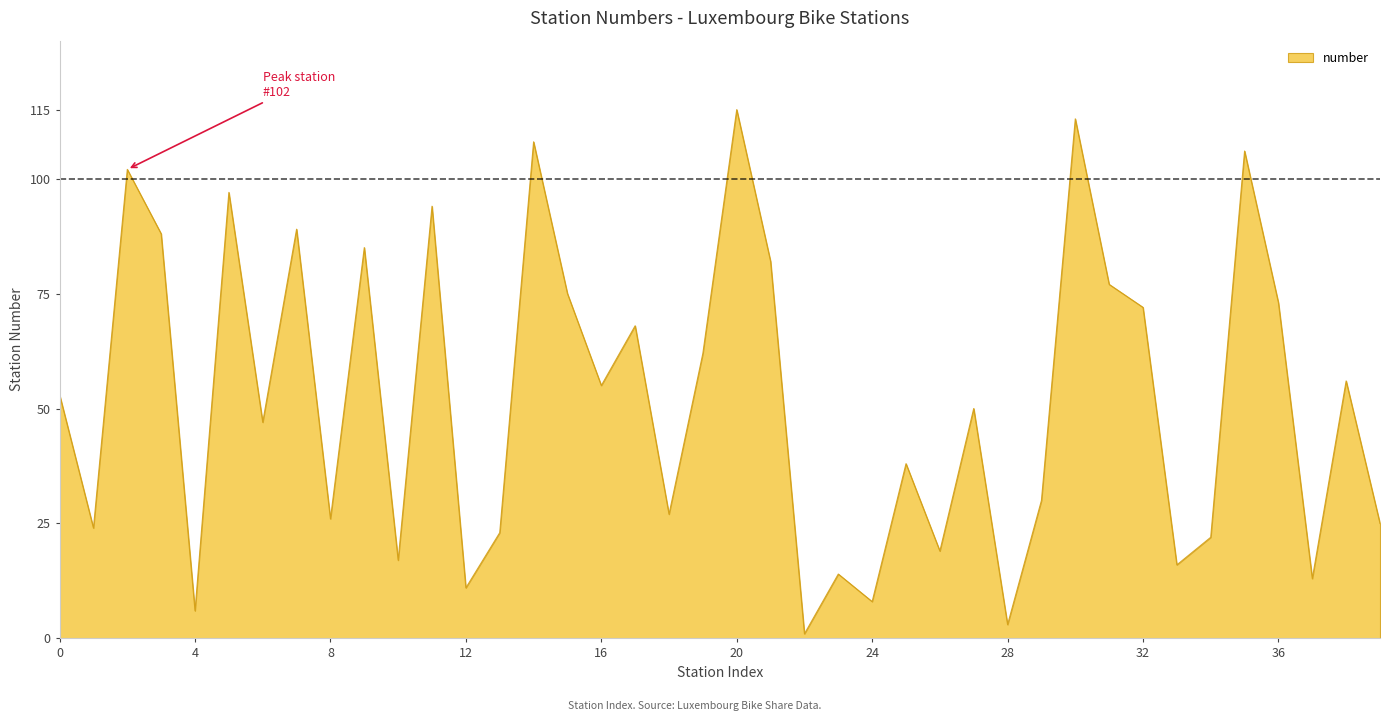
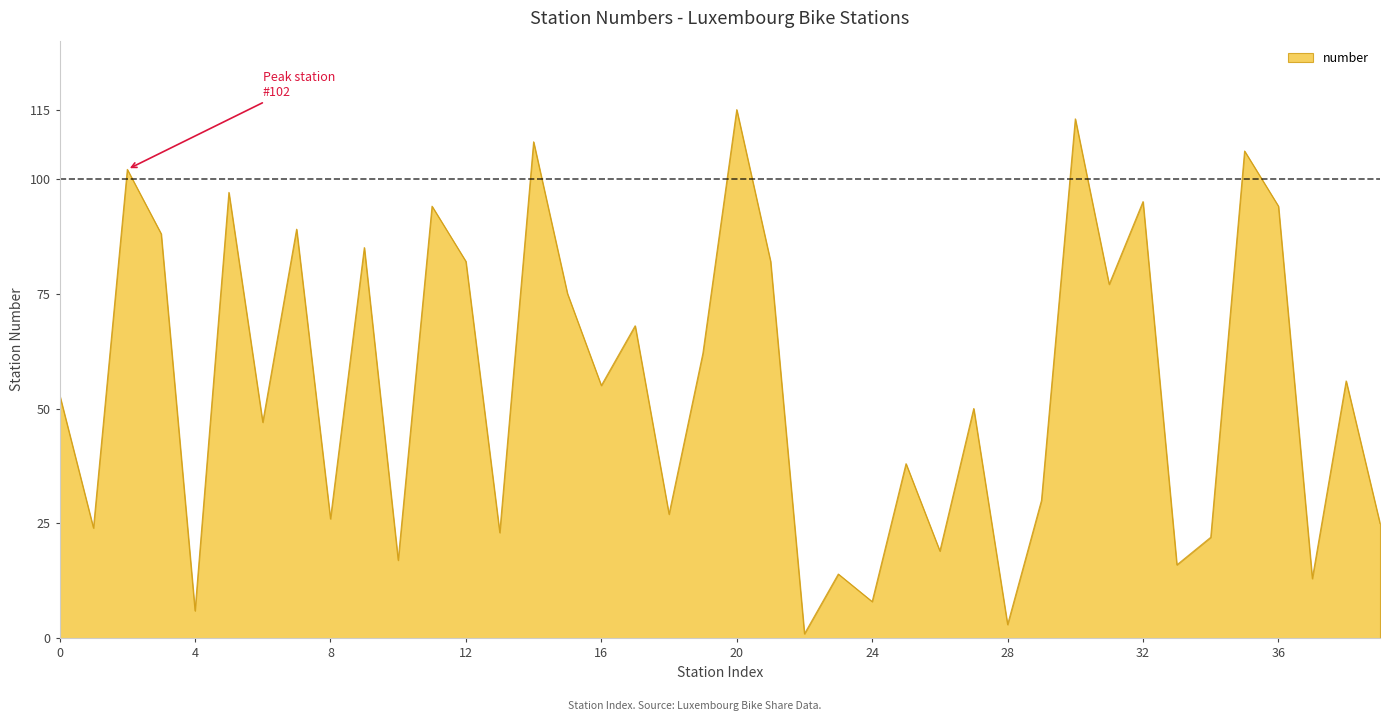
  {
    "0": 53,
    "4": 6,
    "8": 26,
-   "12": 11,
+   "12": 82,
    "16": 55,
    "20": 115,
    "24": 8,
    "28": 3,
-   "32": 72,
-   "36": 73
+   "32": 95,
+   "36": 94
  }
